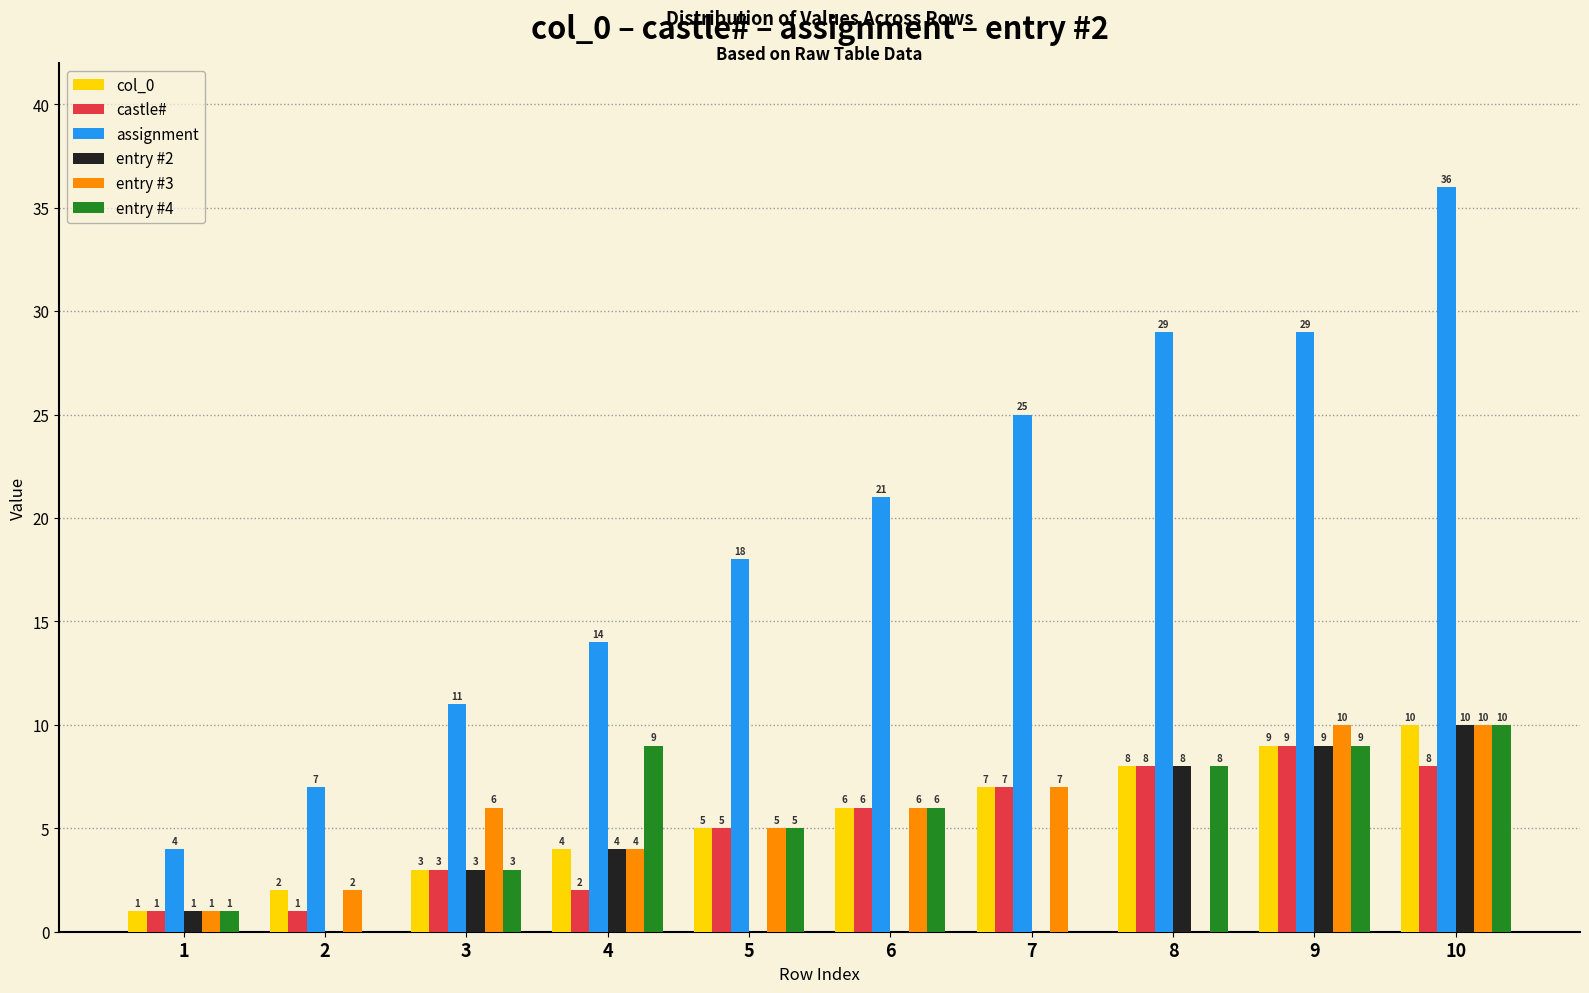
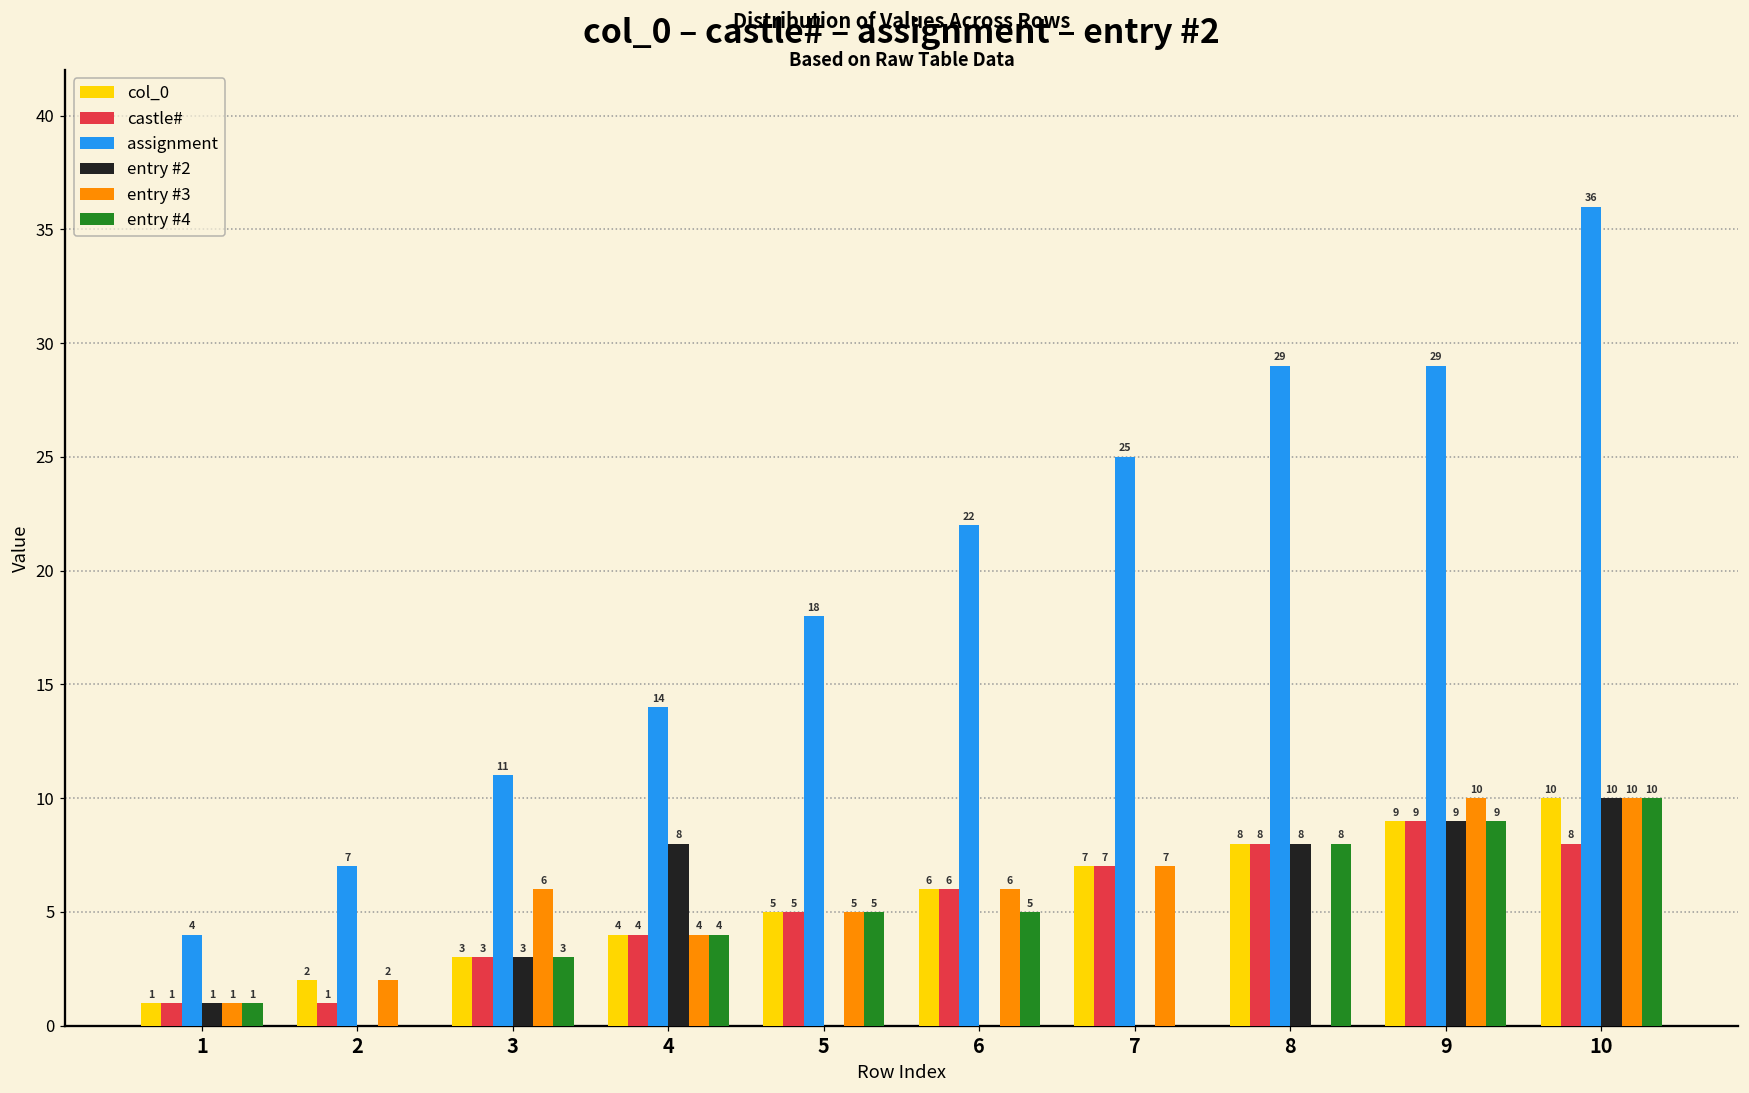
  {
    "col_0": {
      "1": 1,
      "2": 2,
      "3": 3,
      "4": 4,
      "5": 5,
      "6": 6,
      "7": 7,
      "8": 8,
      "9": 9,
      "10": 10
    },
    "castle#": {
      "1": 1,
      "2": 1,
      "3": 3,
-     "4": 2,
+     "4": 4,
      "5": 5,
      "6": 6,
      "7": 7,
      "8": 8,
      "9": 9,
      "10": 8
    },
    "assignment": {
      "1": 4,
      "2": 7,
      "3": 11,
      "4": 14,
      "5": 18,
-     "6": 21,
+     "6": 22,
      "7": 25,
      "8": 29,
      "9": 29,
      "10": 36
    },
    "entry #2": {
      "1": 1,
      "3": 3,
-     "4": 4,
+     "4": 8,
      "8": 8,
      "9": 9,
      "10": 10
    },
    "entry #3": {
      "1": 1,
      "2": 2,
      "3": 6,
      "4": 4,
      "5": 5,
      "6": 6,
      "7": 7,
      "9": 10,
      "10": 10
    },
    "entry #4": {
      "1": 1,
      "3": 3,
-     "4": 9,
+     "4": 4,
      "5": 5,
-     "6": 6,
+     "6": 5,
      "8": 8,
      "9": 9,
      "10": 10
    }
  }
